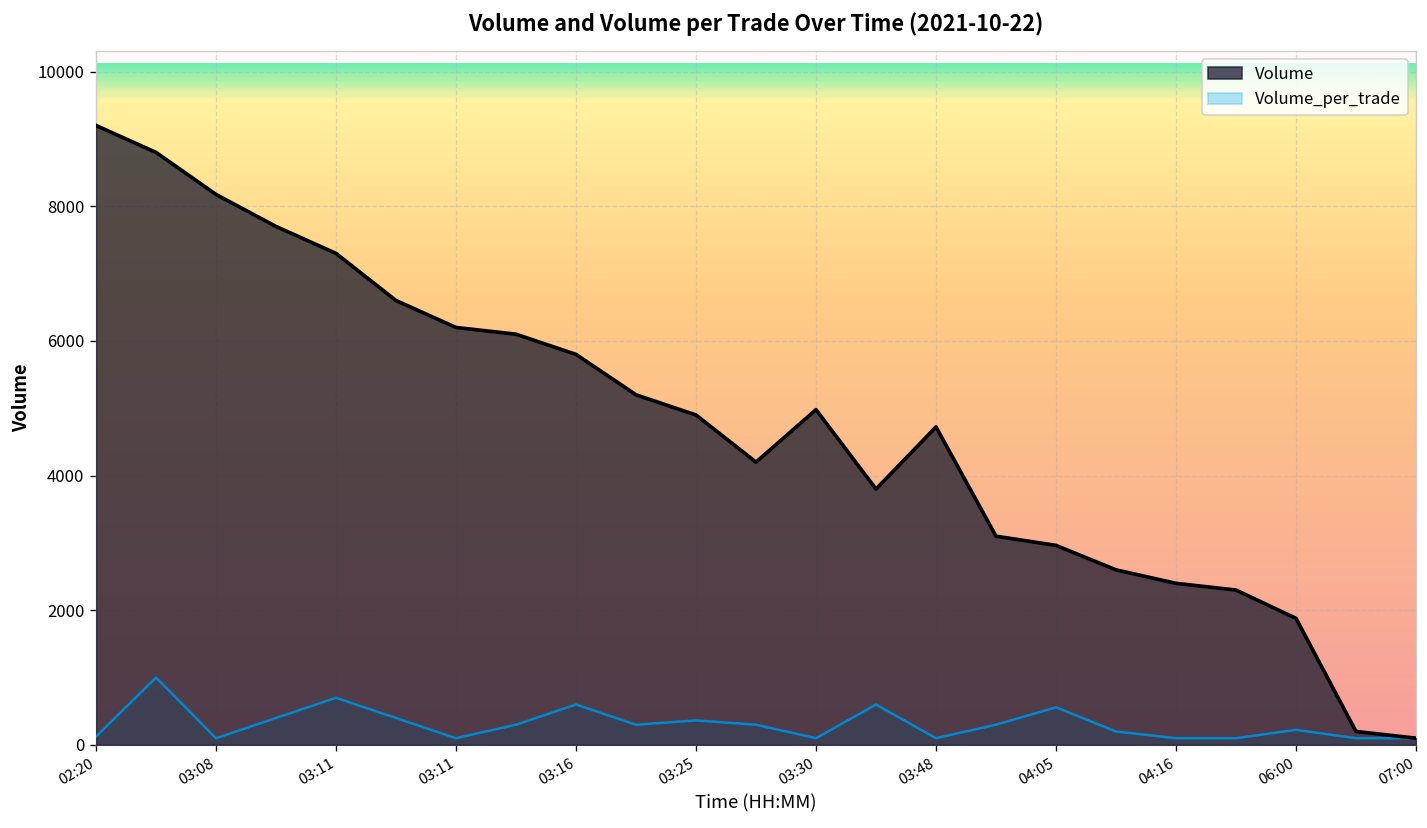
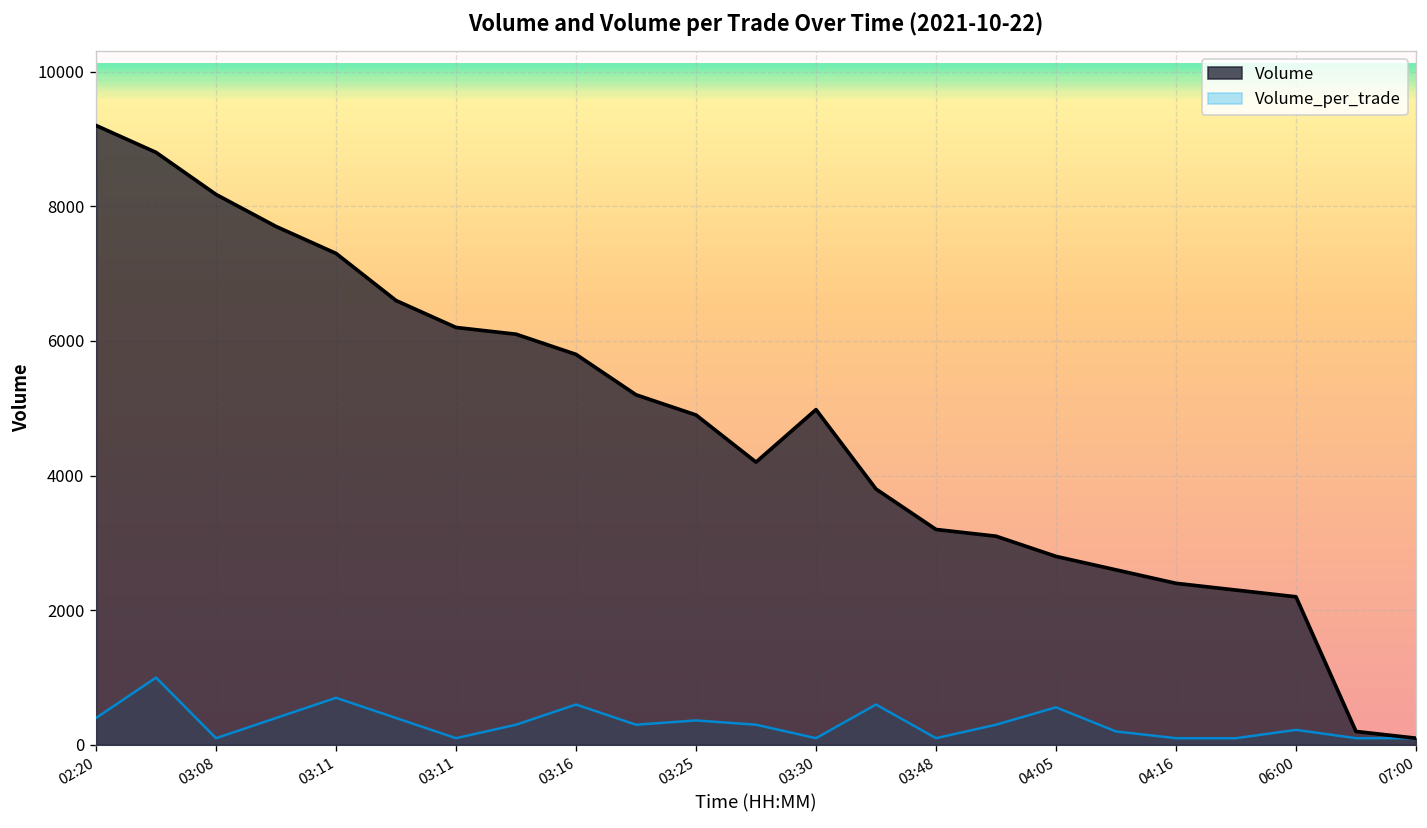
  {
    "Volume": {
      "02:20": 9200,
      "03:08": 8200,
      "03:25": 4900,
      "03:30": 5000,
-     "03:48": 4700,
-     "04:05": 3000,
-     "06:00": 1900
+     "03:48": 3200,
+     "04:05": 2800,
+     "06:00": 2200
    },
    "Volume_per_trade": {
-     "02:20": 100,
+     "02:20": 400,
      "03:08": 100,
      "03:25": 400,
      "03:30": 100,
      "03:48": 100,
      "04:05": 600,
      "06:00": 200
    }
  }
